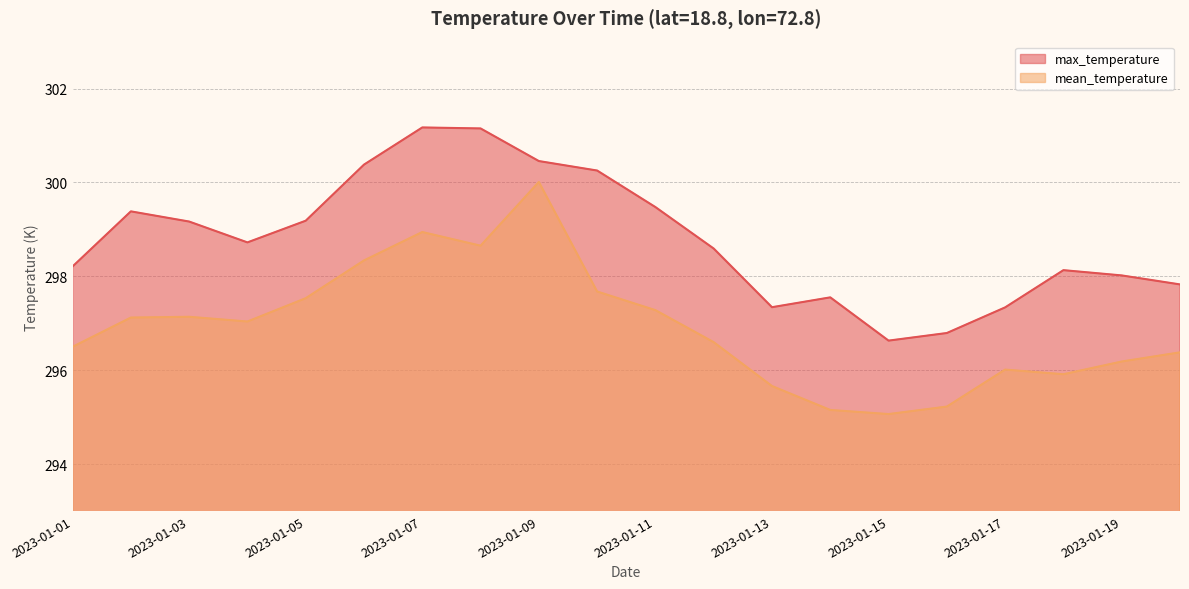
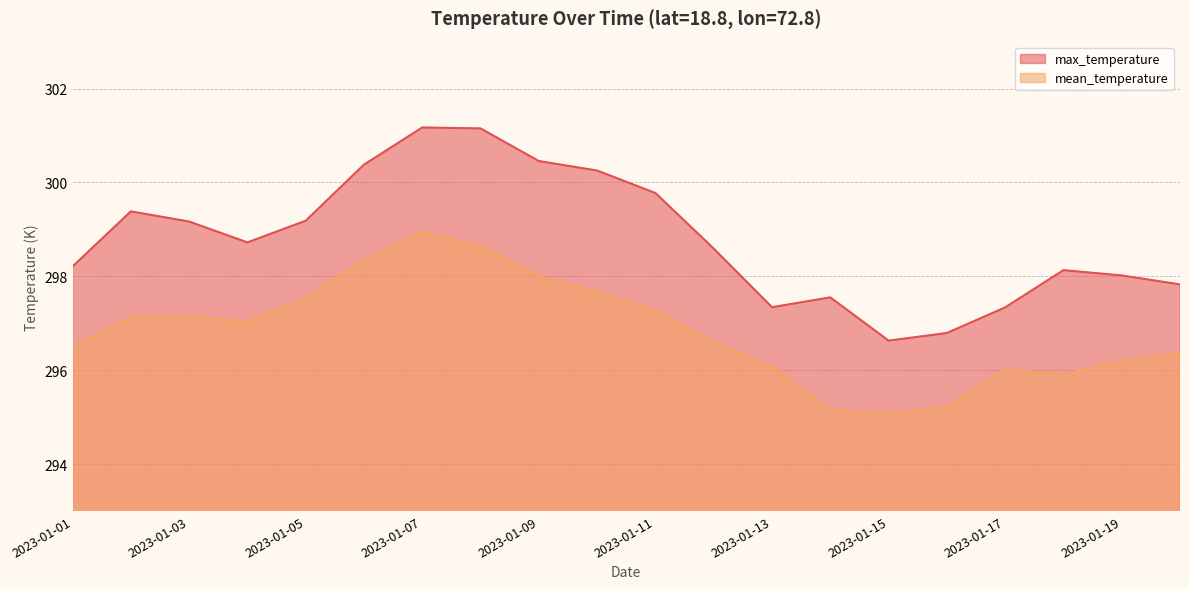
  {
    "max_temperature": {
      "2023-01-01": 298.2,
      "2023-01-03": 299.2,
      "2023-01-05": 299.2,
      "2023-01-07": 301.2,
      "2023-01-09": 300.5,
-     "2023-01-11": 299.5,
+     "2023-01-11": 299.8,
      "2023-01-13": 297.3,
      "2023-01-15": 296.6,
      "2023-01-17": 297.3,
      "2023-01-19": 298.0
    },
    "mean_temperature": {
      "2023-01-01": 296.5,
      "2023-01-03": 297.1,
      "2023-01-05": 297.5,
      "2023-01-07": 298.9,
-     "2023-01-09": 300.0,
+     "2023-01-09": 298.0,
      "2023-01-11": 297.3,
-     "2023-01-13": 295.7,
+     "2023-01-13": 296.1,
      "2023-01-15": 295.1,
      "2023-01-17": 296.0,
      "2023-01-19": 296.2
    }
  }
